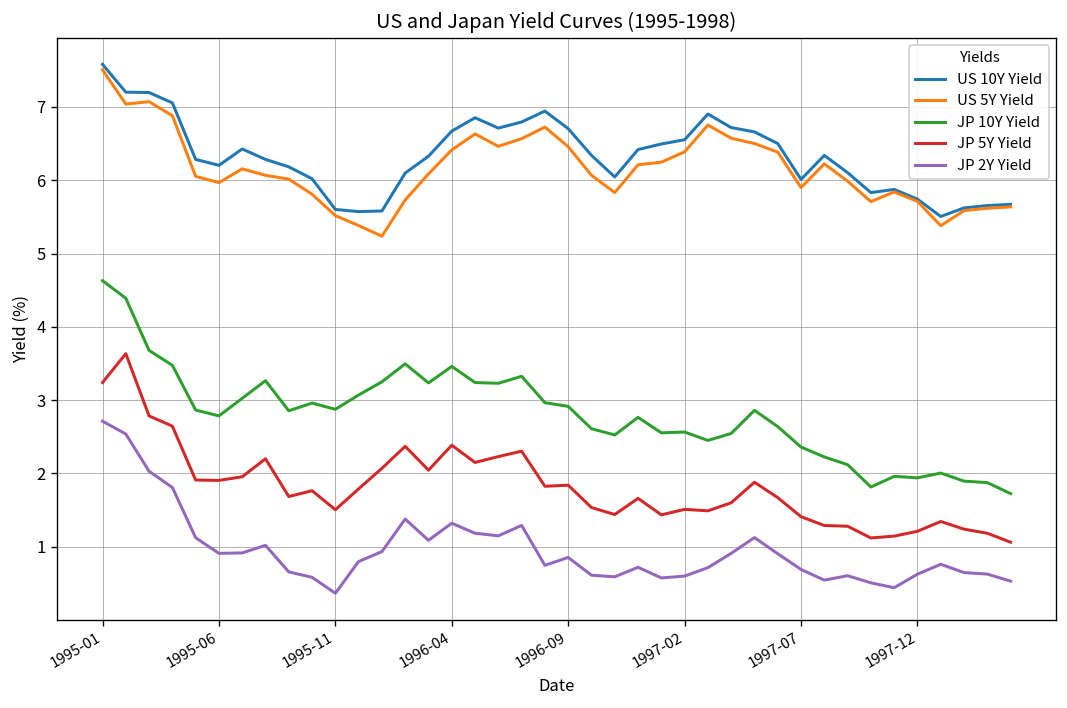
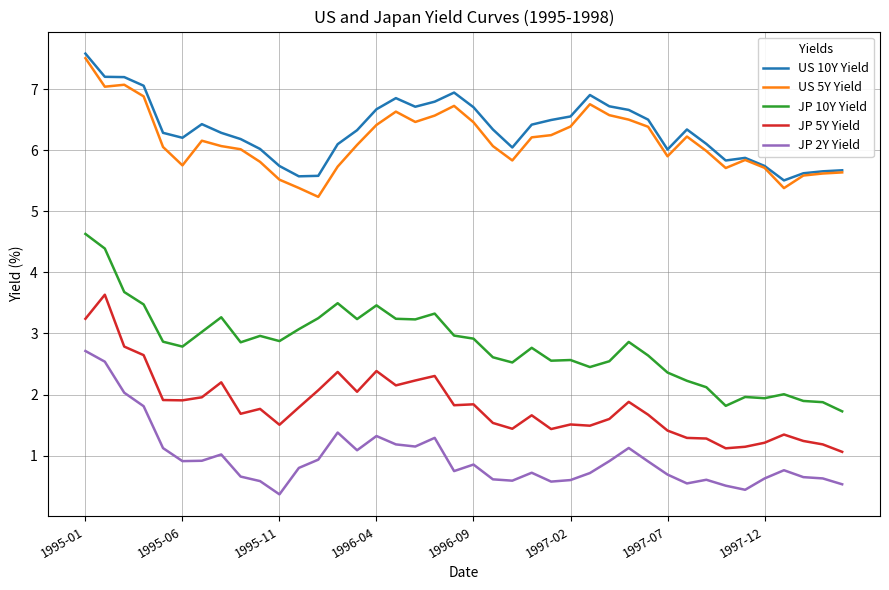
  {
    "US 10Y Yield": {
      "1995-01": 7.6,
      "1995-06": 6.2,
-     "1995-11": 5.6,
+     "1995-11": 5.7,
      "1996-04": 6.7,
      "1996-09": 6.7,
      "1997-02": 6.6,
      "1997-07": 6.0
    },
    "US 5Y Yield": {
      "1995-01": 7.5,
-     "1995-06": 6.0,
+     "1995-06": 5.8,
      "1995-11": 5.5,
      "1996-04": 6.4,
      "1996-09": 6.5,
      "1997-02": 6.4,
      "1997-07": 5.9
    },
    "JP 10Y Yield": {
      "1995-01": 4.6,
      "1995-06": 2.8,
      "1995-11": 2.9,
      "1996-04": 3.5,
      "1996-09": 2.9,
      "1997-02": 2.6,
      "1997-07": 2.4,
      "1997-12": 1.9
    },
    "JP 5Y Yield": {
      "1995-01": 3.2,
      "1995-06": 1.9,
      "1995-11": 1.5,
      "1996-04": 2.4,
      "1996-09": 1.8,
      "1997-02": 1.5,
      "1997-07": 1.4,
      "1997-12": 1.2
    },
    "JP 2Y Yield": {
      "1995-01": 2.7,
      "1995-06": 0.9,
      "1995-11": 0.4,
      "1996-04": 1.3,
      "1996-09": 0.9,
      "1997-02": 0.6,
      "1997-07": 0.7,
      "1997-12": 0.6
    }
  }
